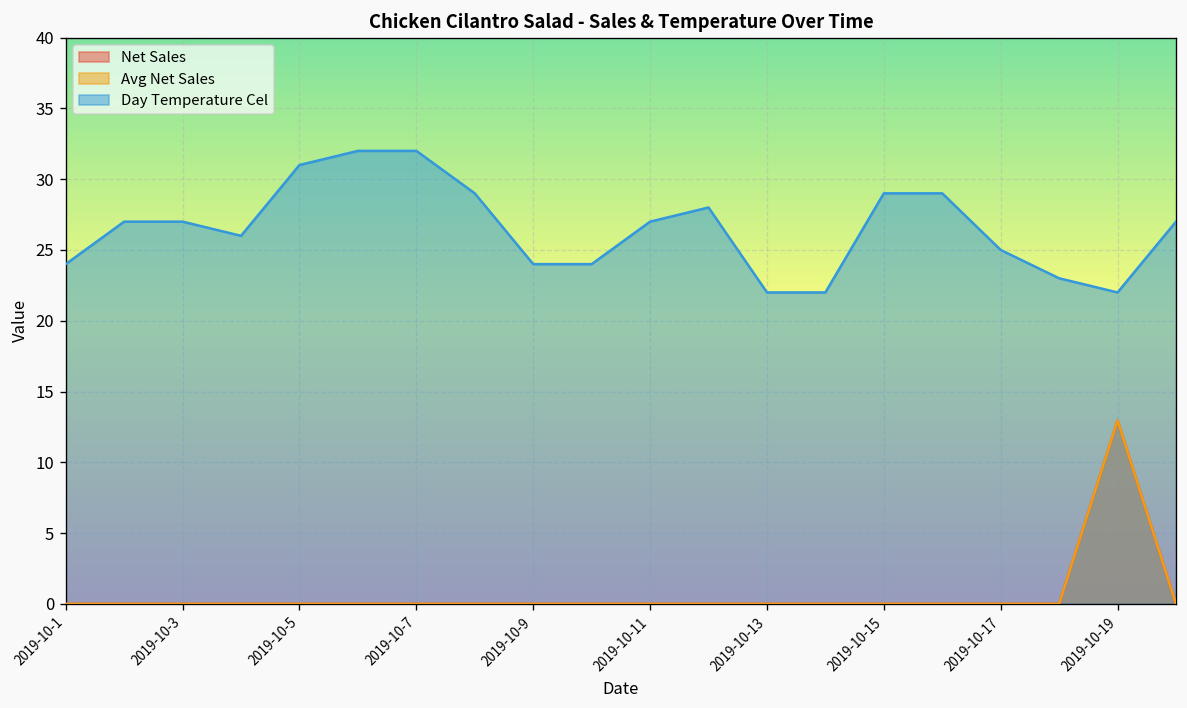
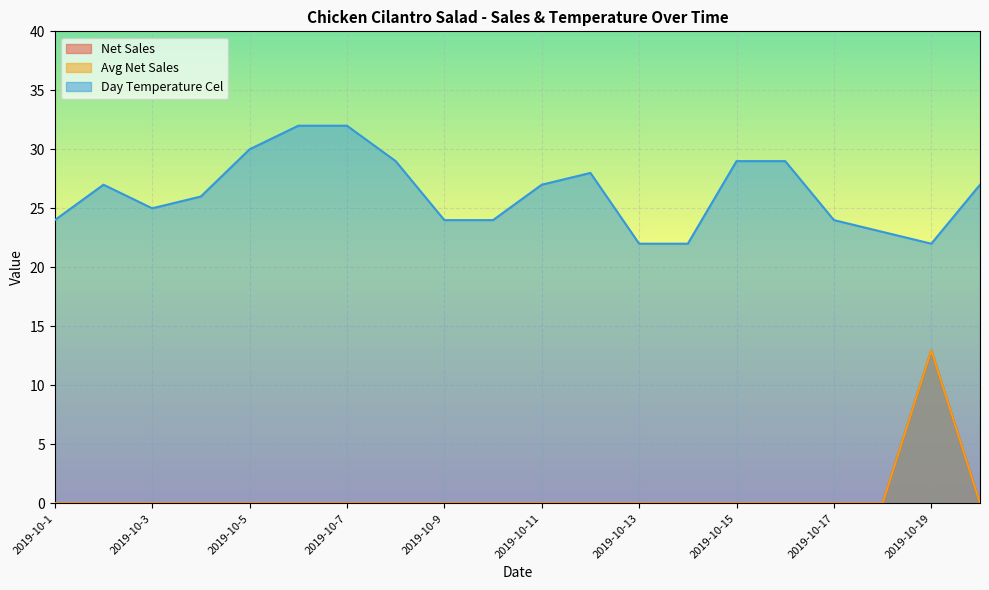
  {
    "Avg Net Sales": {
      "2019-10-1": 0,
      "2019-10-3": 0,
      "2019-10-5": 0,
      "2019-10-7": 0,
      "2019-10-9": 0,
      "2019-10-11": 0,
      "2019-10-13": 0,
      "2019-10-15": 0,
      "2019-10-17": 0,
      "2019-10-19": 13
    },
    "Day Temperature Cel": {
      "2019-10-1": 24,
-     "2019-10-3": 27,
-     "2019-10-5": 31,
+     "2019-10-3": 25,
+     "2019-10-5": 30,
      "2019-10-7": 32,
      "2019-10-9": 24,
      "2019-10-11": 27,
      "2019-10-13": 22,
      "2019-10-15": 29,
-     "2019-10-17": 25,
+     "2019-10-17": 24,
      "2019-10-19": 22
    }
  }
